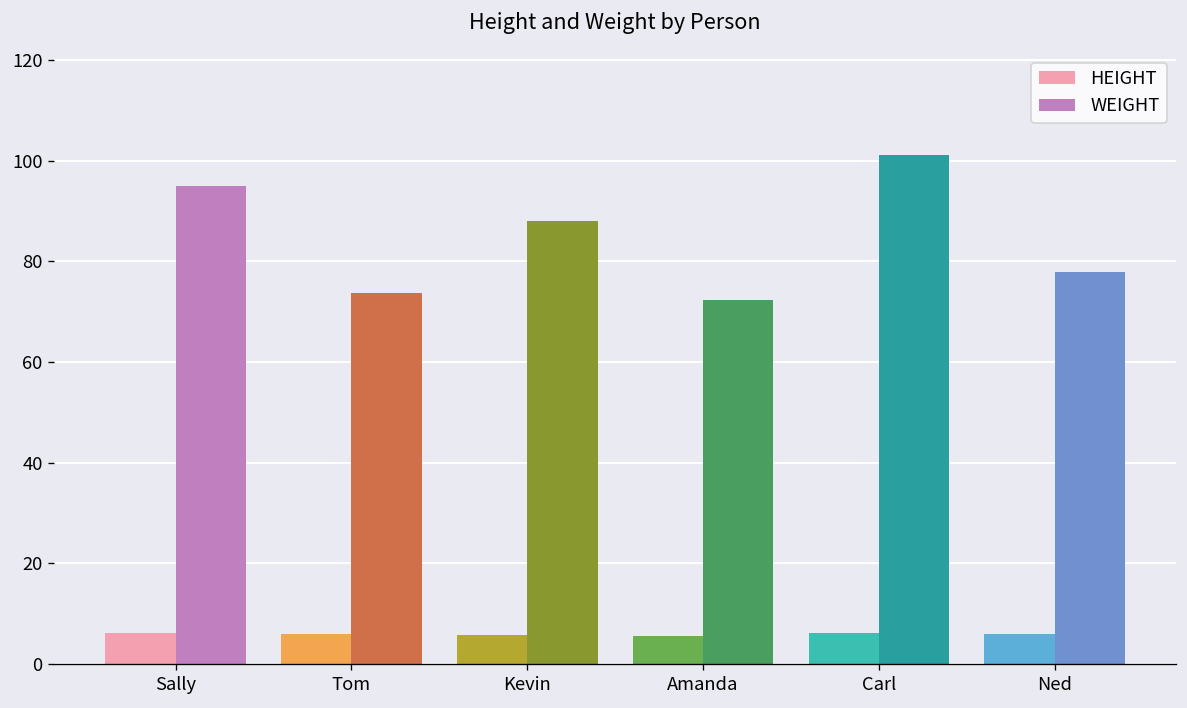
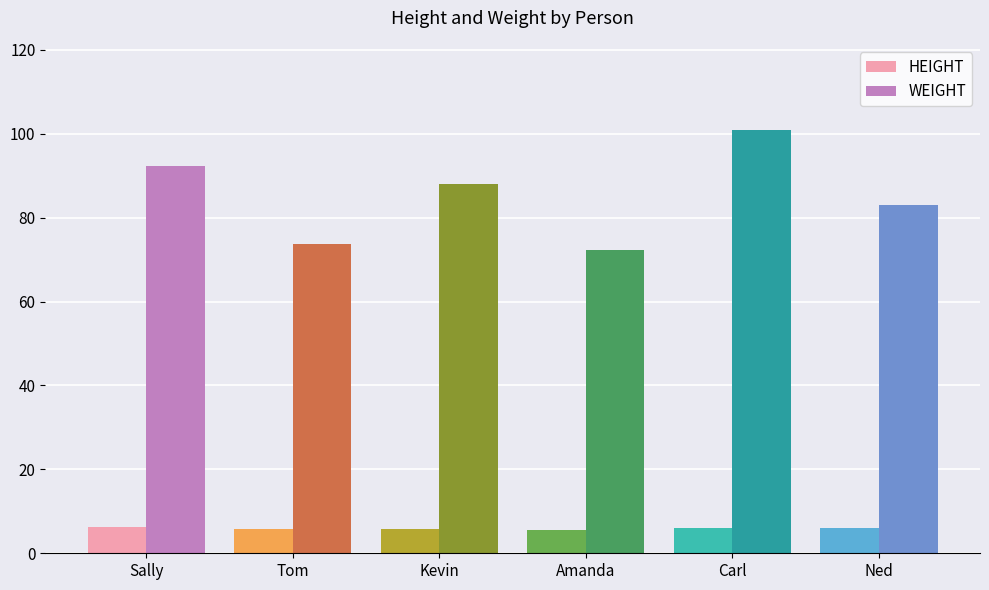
  {
    "HEIGHT": {
      "Sally": 6,
      "Tom": 6,
      "Kevin": 6,
      "Amanda": 6,
      "Carl": 6,
      "Ned": 6
    },
    "WEIGHT": {
-     "Sally": 95,
+     "Sally": 92,
      "Tom": 74,
      "Kevin": 88,
      "Amanda": 72,
      "Carl": 101,
-     "Ned": 78
+     "Ned": 83
    }
  }
